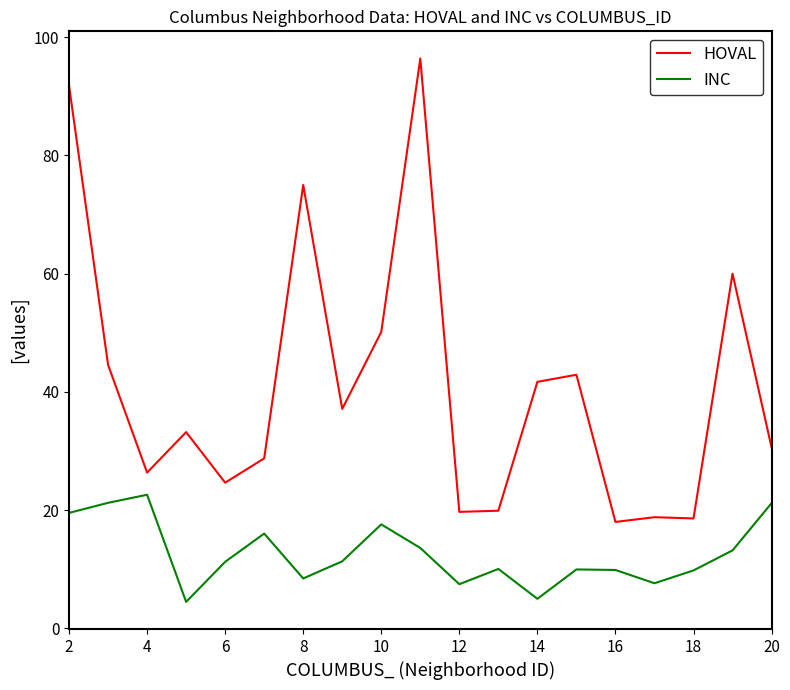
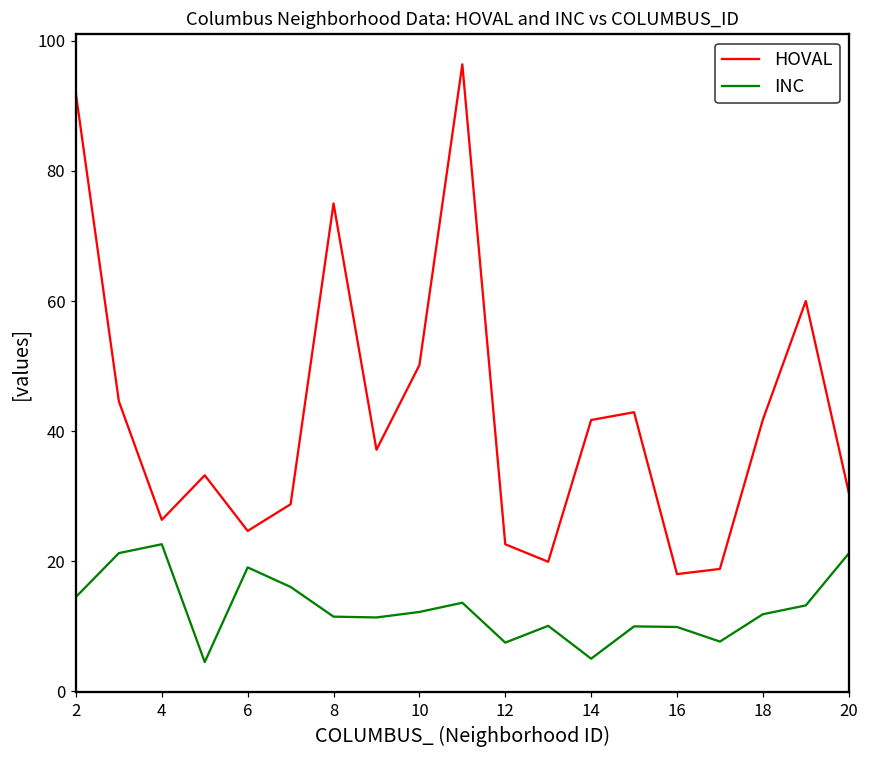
  {
    "HOVAL": {
      "2": 92,
      "4": 26,
      "6": 25,
      "8": 75,
      "10": 50,
-     "12": 20,
+     "12": 23,
      "14": 42,
      "16": 18,
-     "18": 19,
+     "18": 42,
      "20": 31
    },
    "INC": {
-     "2": 20,
+     "2": 14,
      "4": 23,
-     "6": 11,
-     "8": 8,
-     "10": 18,
+     "6": 19,
+     "8": 11,
+     "10": 12,
      "12": 7,
      "14": 5,
      "16": 10,
-     "18": 10,
+     "18": 12,
      "20": 21
    }
  }
